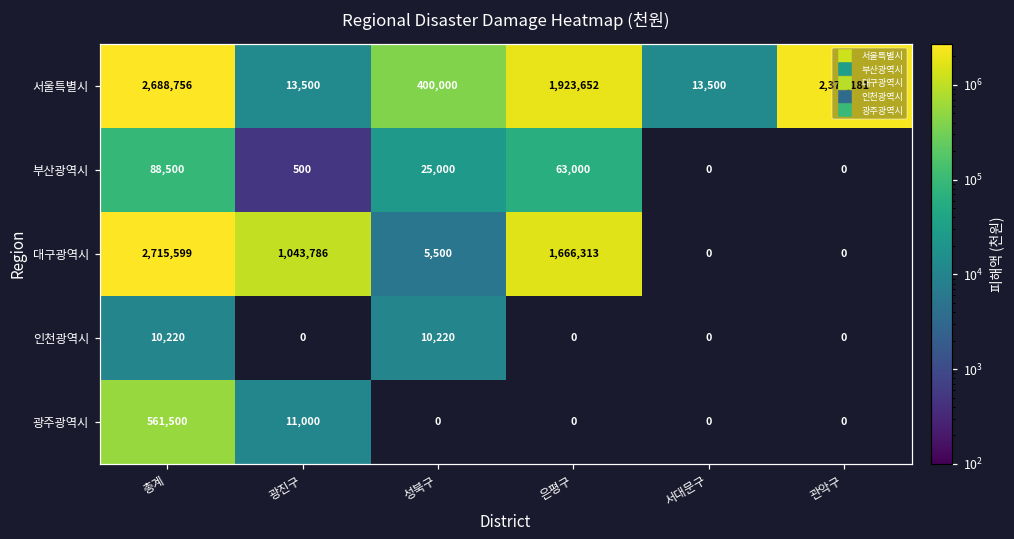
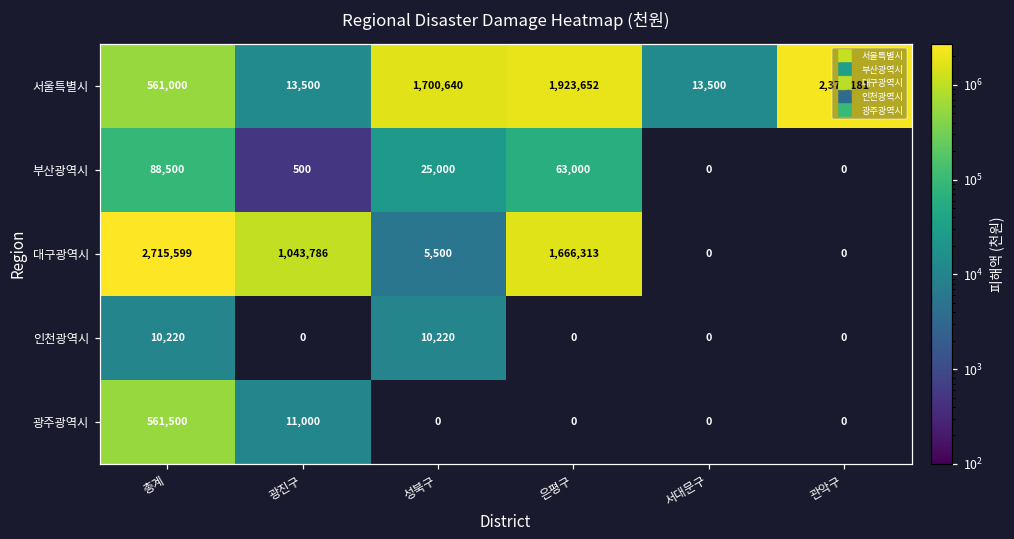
  {
    "서울특별시": {
-     "총계": "2,688,756",
+     "총계": "561,000",
      "광진구": "13,500",
-     "성북구": "400,000",
+     "성북구": "1,700,640",
      "은평구": "1,923,652",
      "서대문구": "13,500"
    },
    "부산광역시": {
      "총계": "88,500",
      "광진구": "500",
      "성북구": "25,000",
      "은평구": "63,000"
    },
    "대구광역시": {
      "총계": "2,715,599",
      "광진구": "1,043,786",
      "성북구": "5,500",
      "은평구": "1,666,313"
    },
    "인천광역시": {
      "총계": "10,220",
      "성북구": "10,220"
    },
    "광주광역시": {
      "총계": "561,500",
      "광진구": "11,000"
    }
  }
